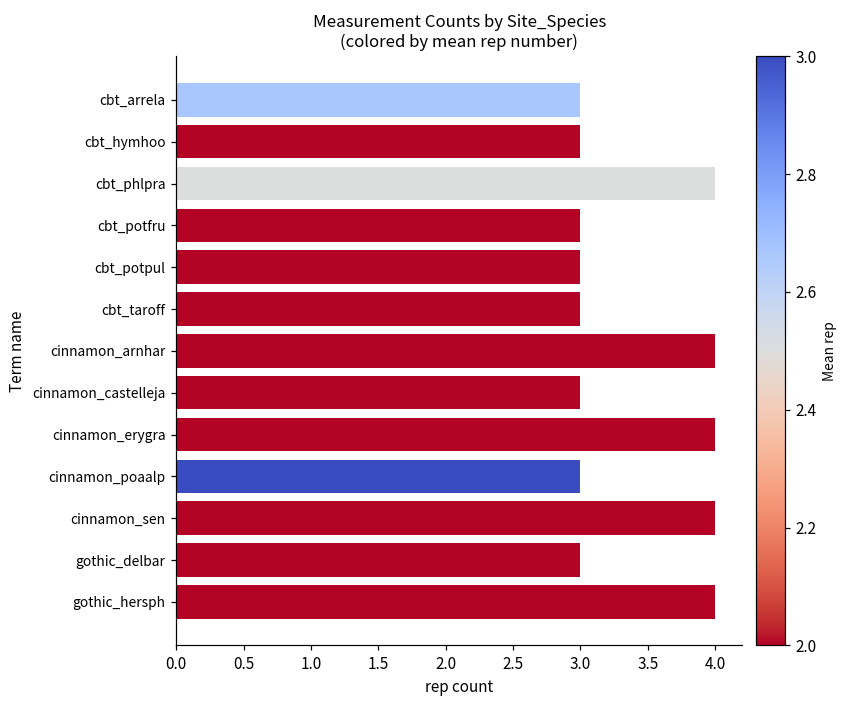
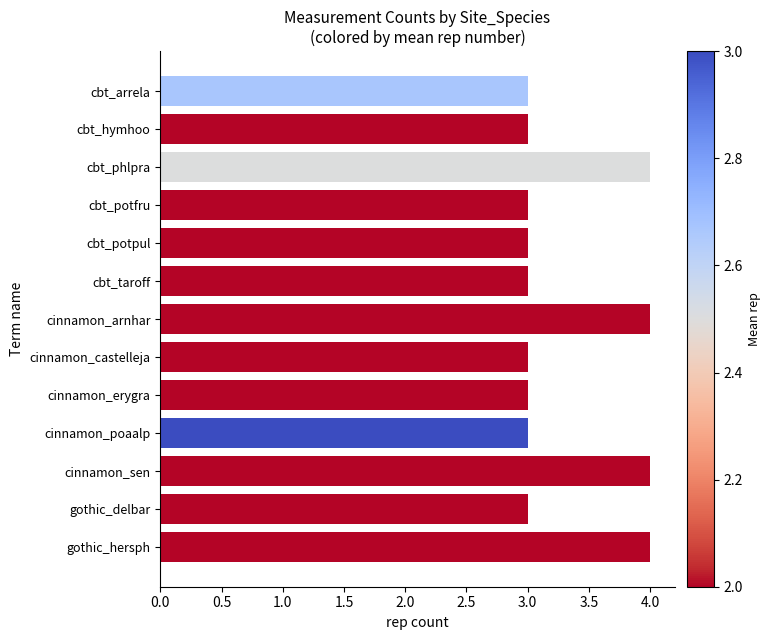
  {
    "cbt_arrela": 3,
    "cbt_hymhoo": 3,
    "cbt_phlpra": 4,
    "cbt_potfru": 3,
    "cbt_potpul": 3,
    "cbt_taroff": 3,
    "cinnamon_arnhar": 4,
    "cinnamon_castelleja": 3,
-   "cinnamon_erygra": 4,
+   "cinnamon_erygra": 3,
    "cinnamon_poaalp": 3,
    "cinnamon_sen": 4,
    "gothic_delbar": 3,
    "gothic_hersph": 4
  }
